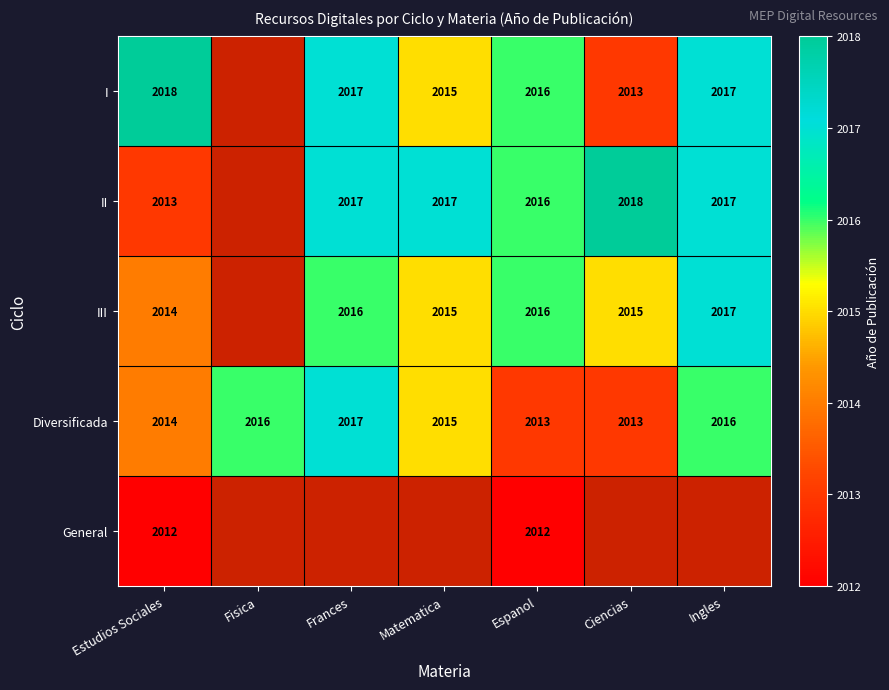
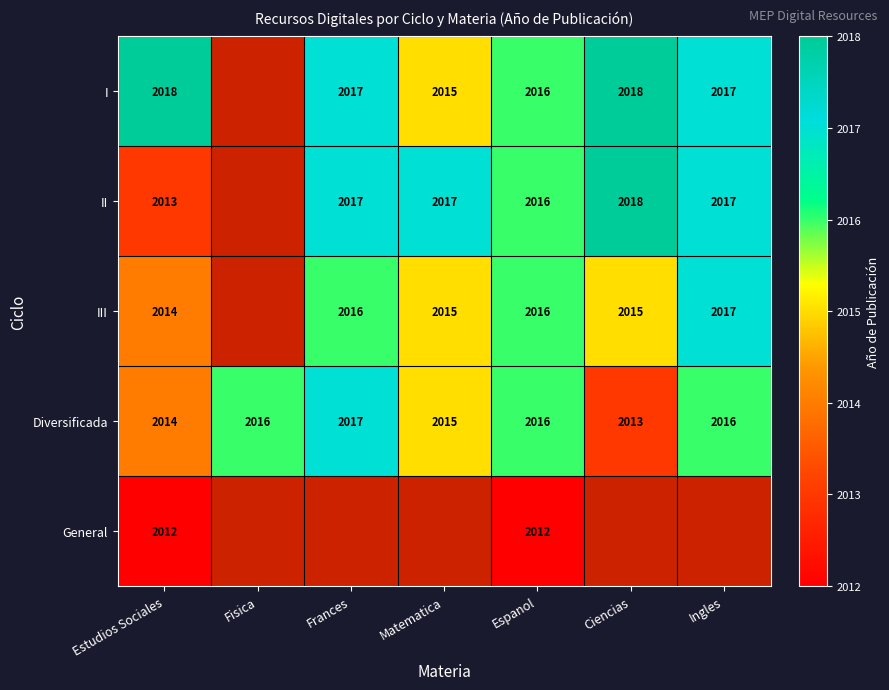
  {
    "I": {
      "Estudios Sociales": 2018,
      "Frances": 2017,
      "Matematica": 2015,
      "Espanol": 2016,
-     "Ciencias": 2013,
+     "Ciencias": 2018,
      "Ingles": 2017
    },
    "II": {
      "Estudios Sociales": 2013,
      "Frances": 2017,
      "Matematica": 2017,
      "Espanol": 2016,
      "Ciencias": 2018,
      "Ingles": 2017
    },
    "III": {
      "Estudios Sociales": 2014,
      "Frances": 2016,
      "Matematica": 2015,
      "Espanol": 2016,
      "Ciencias": 2015,
      "Ingles": 2017
    },
    "Diversificada": {
      "Estudios Sociales": 2014,
      "Fisica": 2016,
      "Frances": 2017,
      "Matematica": 2015,
-     "Espanol": 2013,
+     "Espanol": 2016,
      "Ciencias": 2013,
      "Ingles": 2016
    },
    "General": {
      "Estudios Sociales": 2012,
      "Espanol": 2012
    }
  }
